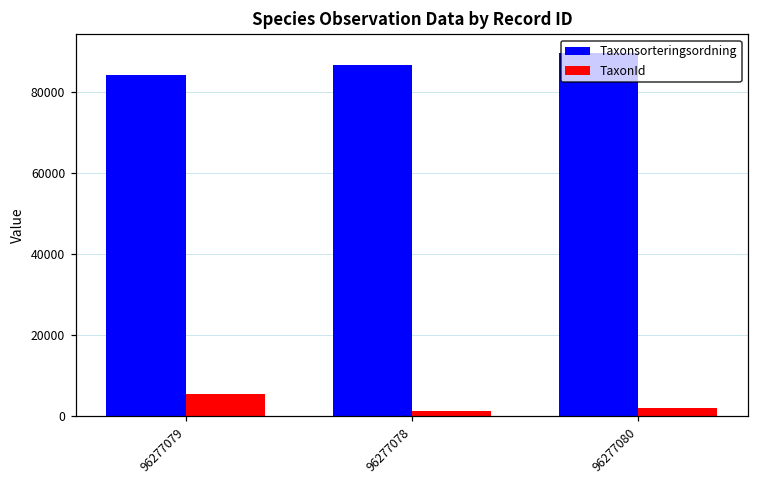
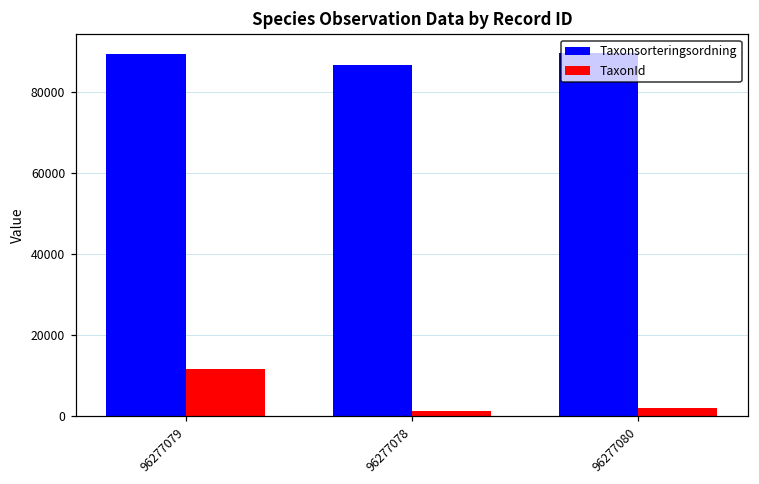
  {
    "Taxonsorteringsordning": {
-     "96277079": 84000,
+     "96277079": 89000,
      "96277078": 87000
    },
    "TaxonId": {
-     "96277079": 5000,
+     "96277079": 12000,
      "96277078": 1000,
      "96277080": 2000
    }
  }
